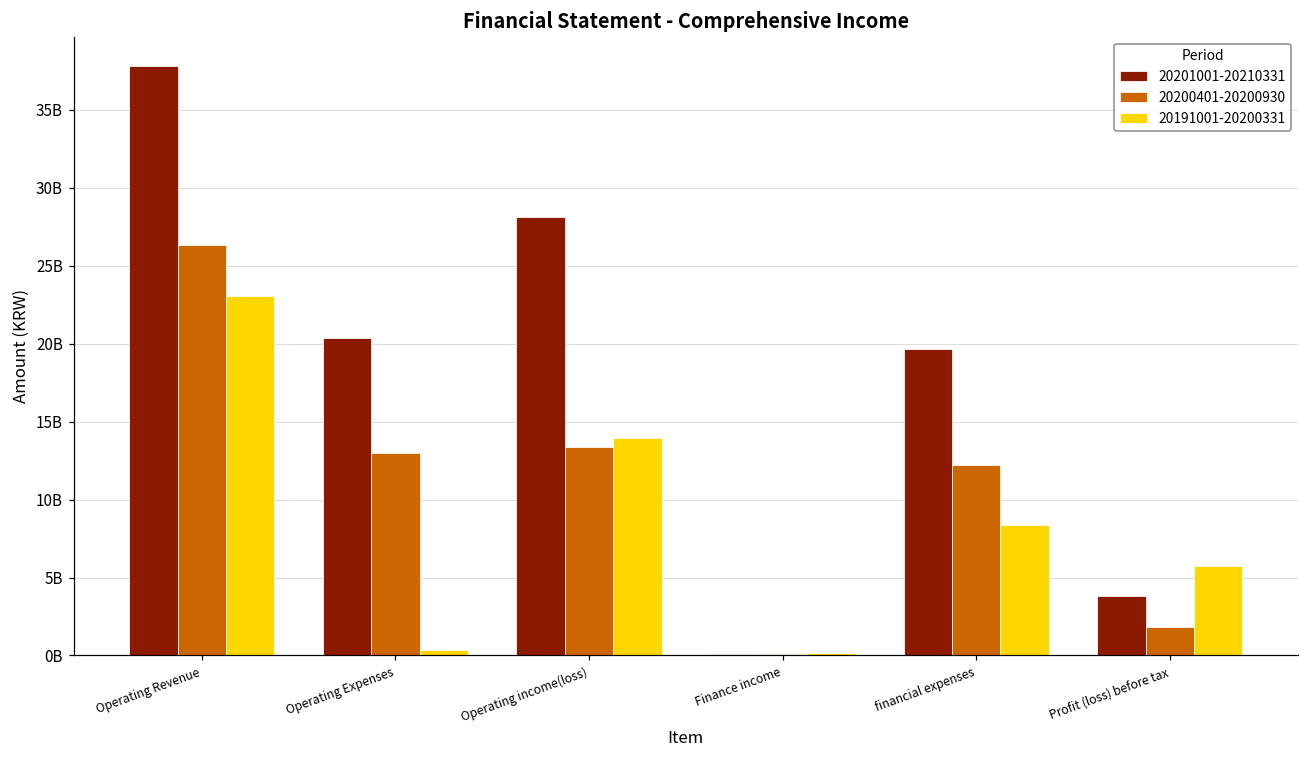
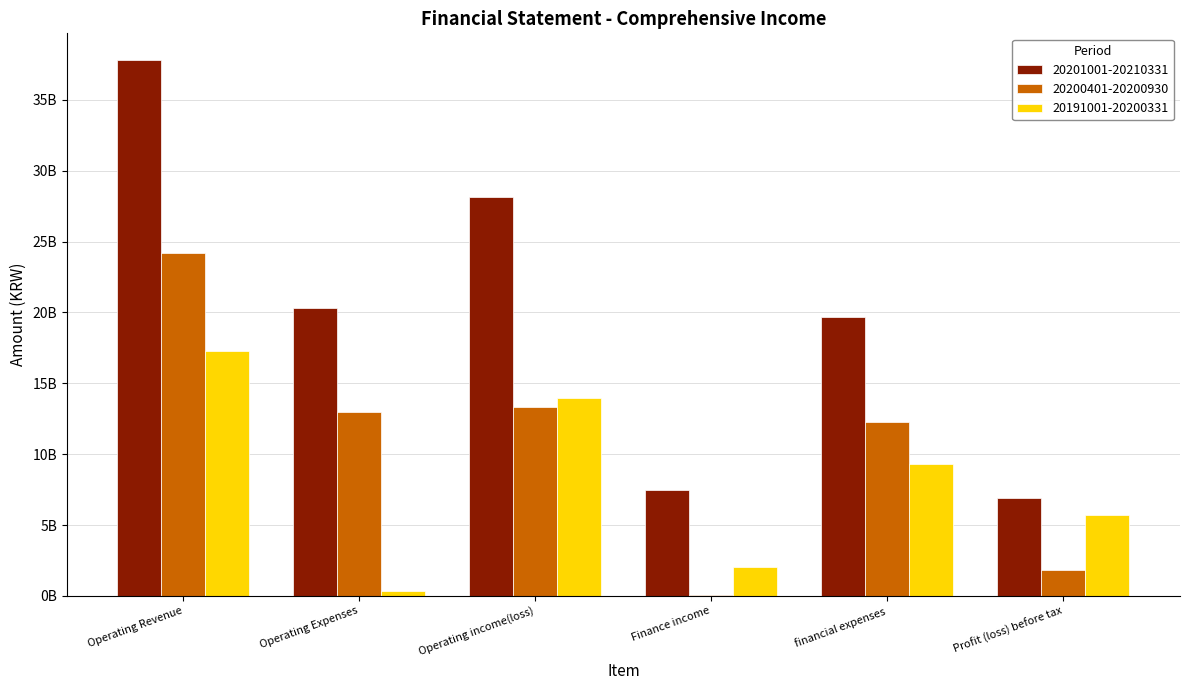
  {
    "20201001-20210331": {
      "Operating Revenue": 37800000000,
      "Operating Expenses": 20300000000,
      "Operating income(loss)": 28100000000,
-     "Finance income": 100000000,
+     "Finance income": 7500000000,
      "financial expenses": 19600000000,
-     "Profit (loss) before tax": 3800000000
+     "Profit (loss) before tax": 6900000000
    },
    "20200401-20200930": {
-     "Operating Revenue": 26400000000,
+     "Operating Revenue": 24200000000,
      "Operating Expenses": 13000000000,
      "Operating income(loss)": 13400000000,
      "financial expenses": 12200000000,
      "Profit (loss) before tax": 1900000000
    },
    "20191001-20200331": {
-     "Operating Revenue": 23100000000,
+     "Operating Revenue": 17300000000,
      "Operating Expenses": 300000000,
      "Operating income(loss)": 14000000000,
-     "Finance income": 100000000,
-     "financial expenses": 8400000000,
+     "Finance income": 2100000000,
+     "financial expenses": 9300000000,
      "Profit (loss) before tax": 5700000000
    }
  }
